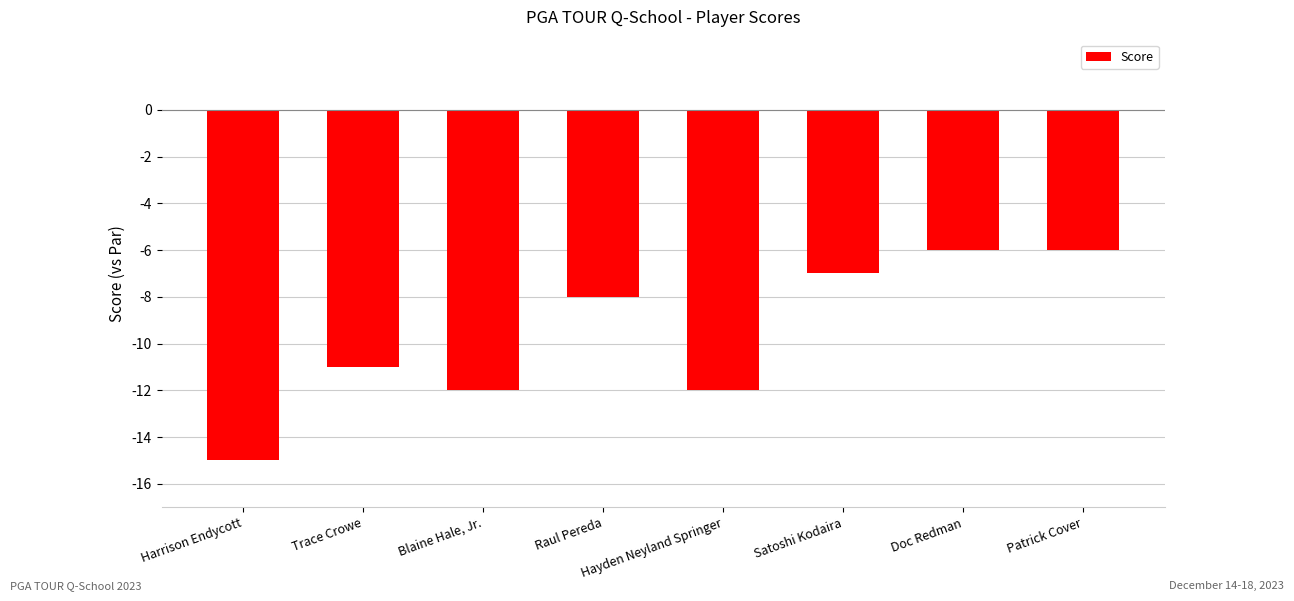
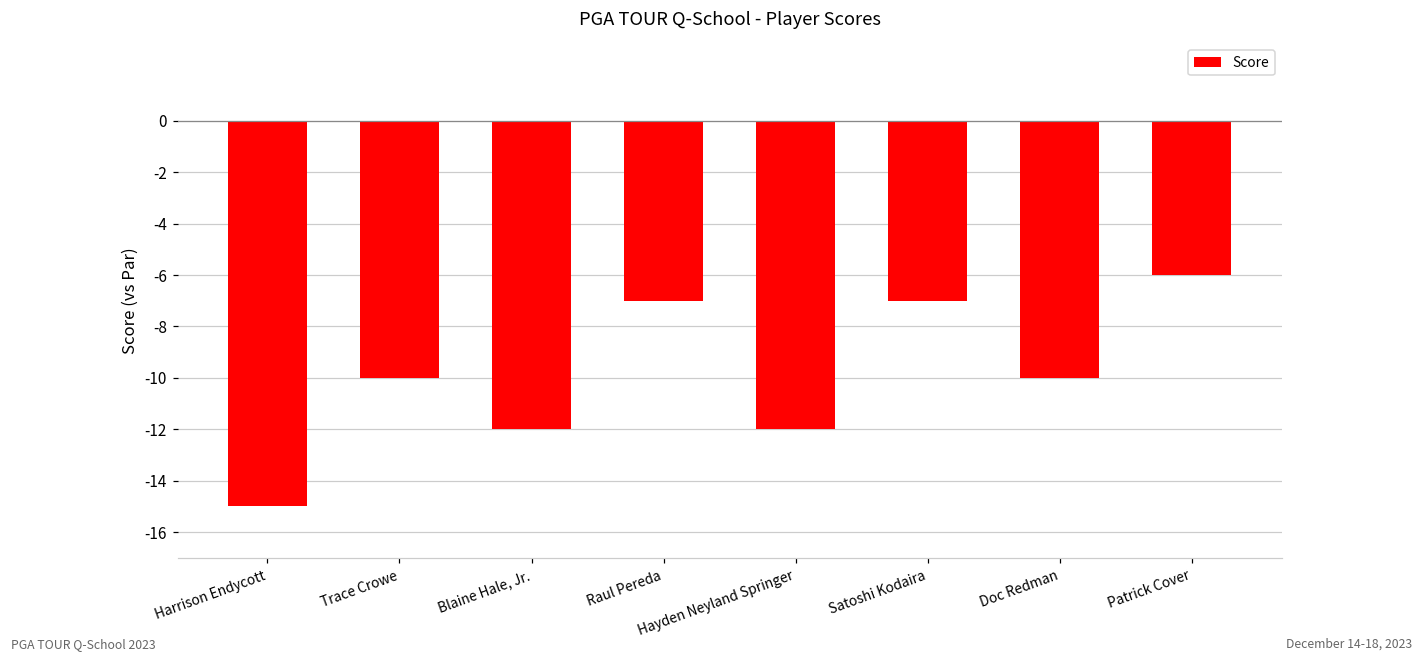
  {
    "Harrison Endycott": -15,
-   "Trace Crowe": -11,
+   "Trace Crowe": -10,
    "Blaine Hale, Jr.": -12,
-   "Raul Pereda": -8,
+   "Raul Pereda": -7,
    "Hayden Neyland Springer": -12,
    "Satoshi Kodaira": -7,
-   "Doc Redman": -6,
+   "Doc Redman": -10,
    "Patrick Cover": -6
  }
